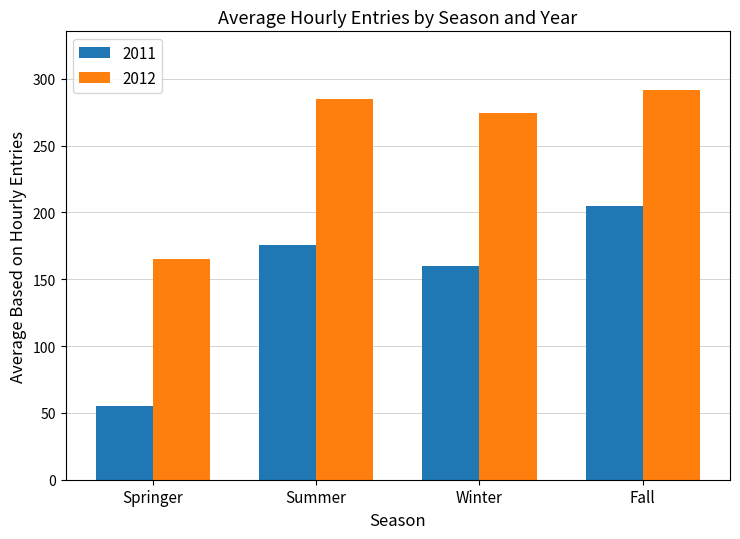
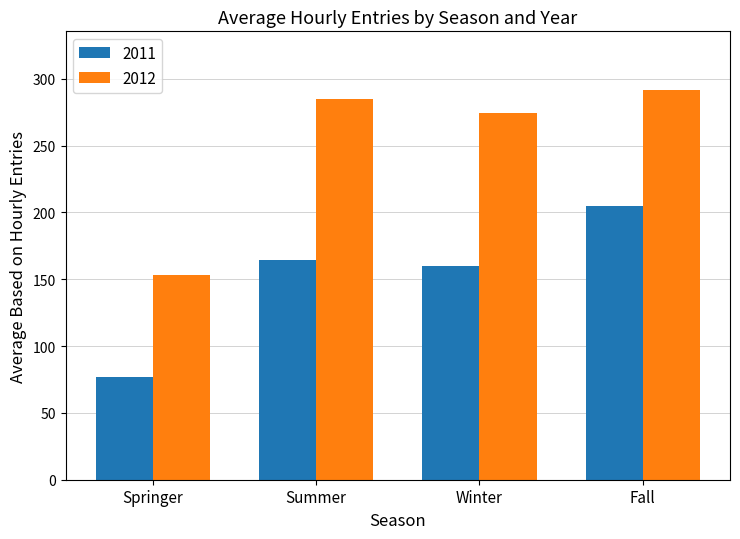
  {
    "2011": {
-     "Springer": 55,
-     "Summer": 175,
+     "Springer": 77,
+     "Summer": 164,
      "Winter": 160,
      "Fall": 205
    },
    "2012": {
-     "Springer": 165,
+     "Springer": 153,
      "Summer": 285,
      "Winter": 274,
      "Fall": 292
    }
  }
